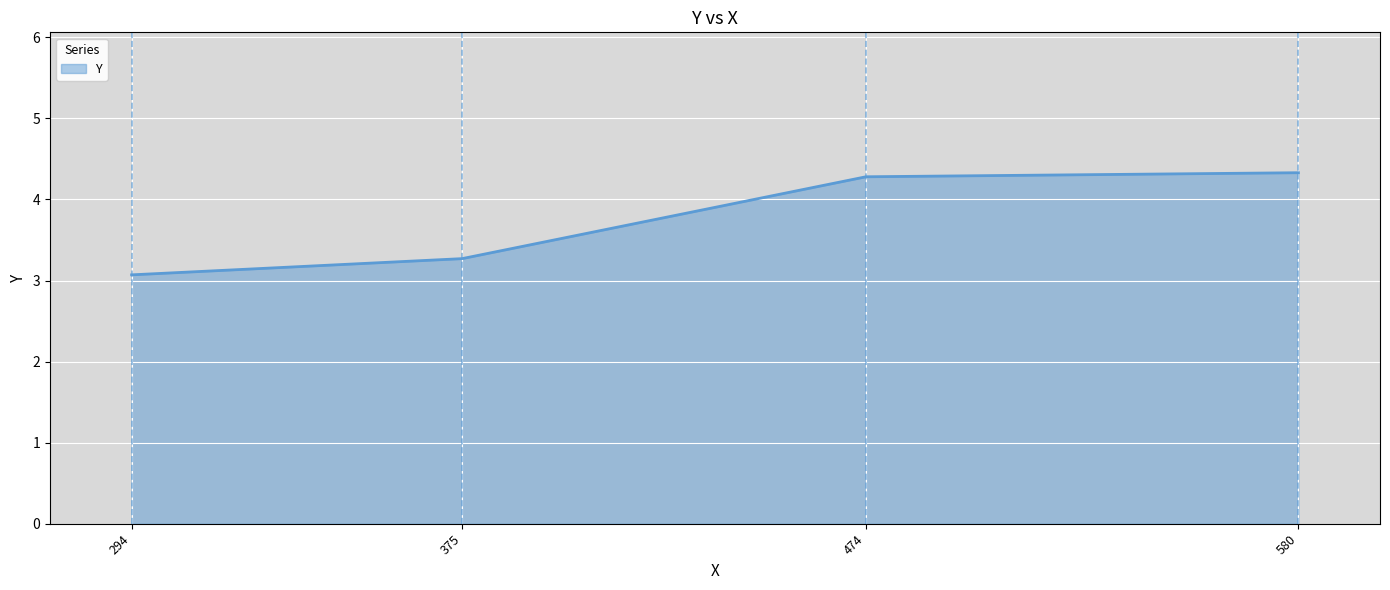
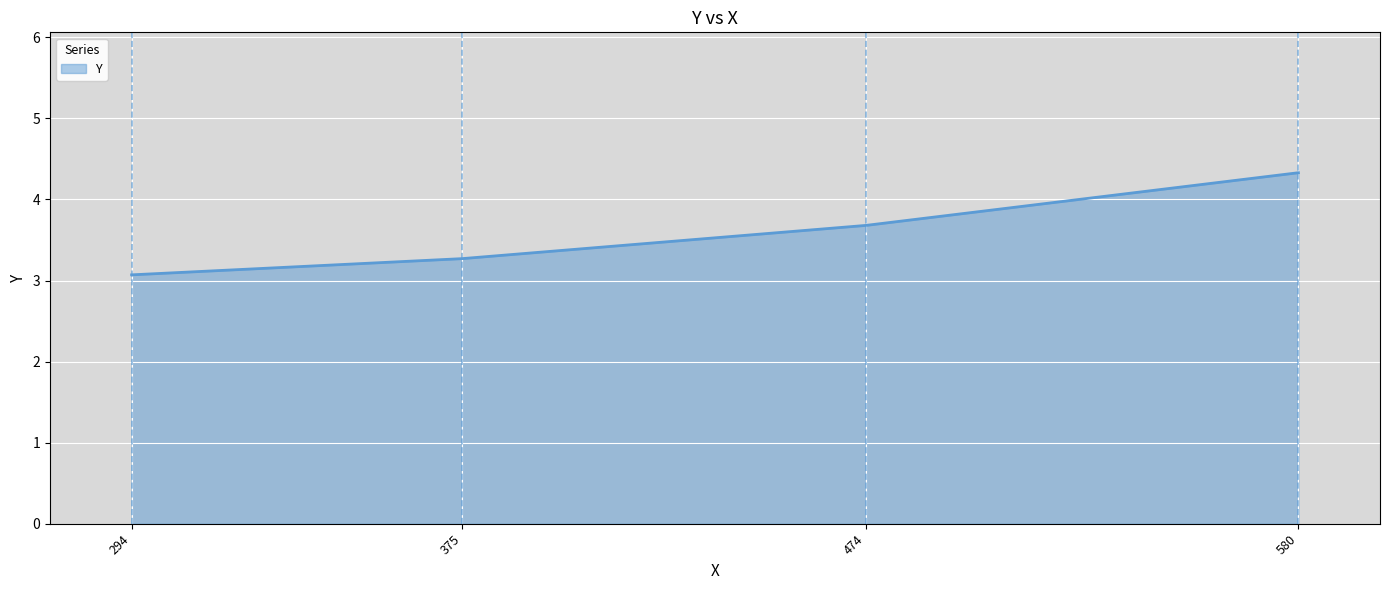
  {
    "294": 3.1,
    "375": 3.3,
-   "474": 4.3,
+   "474": 3.7,
    "580": 4.3
  }
